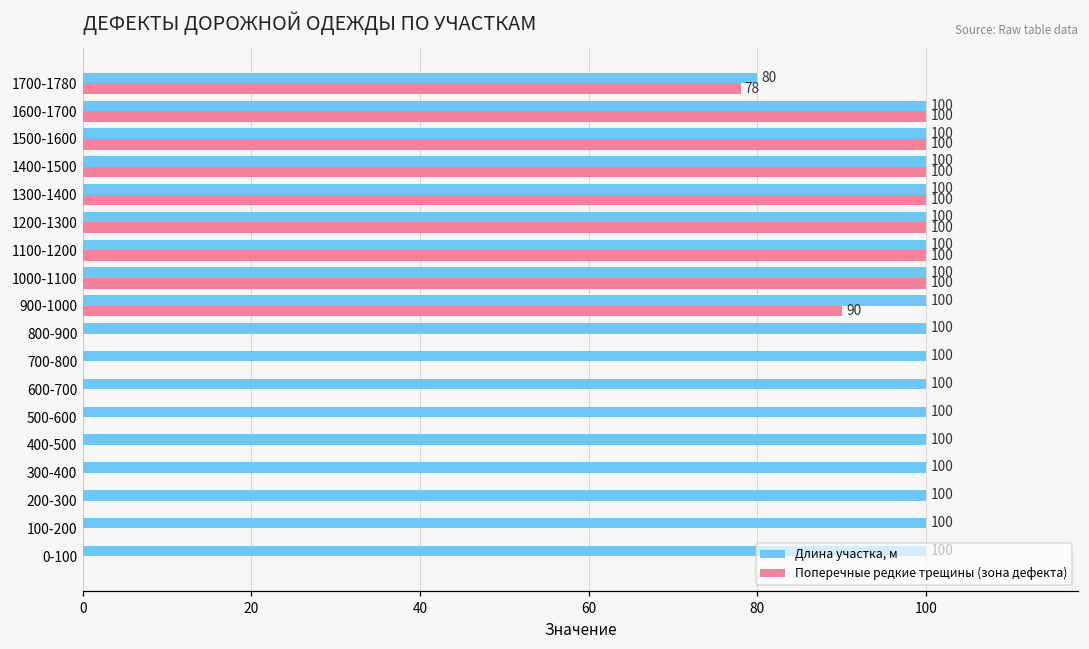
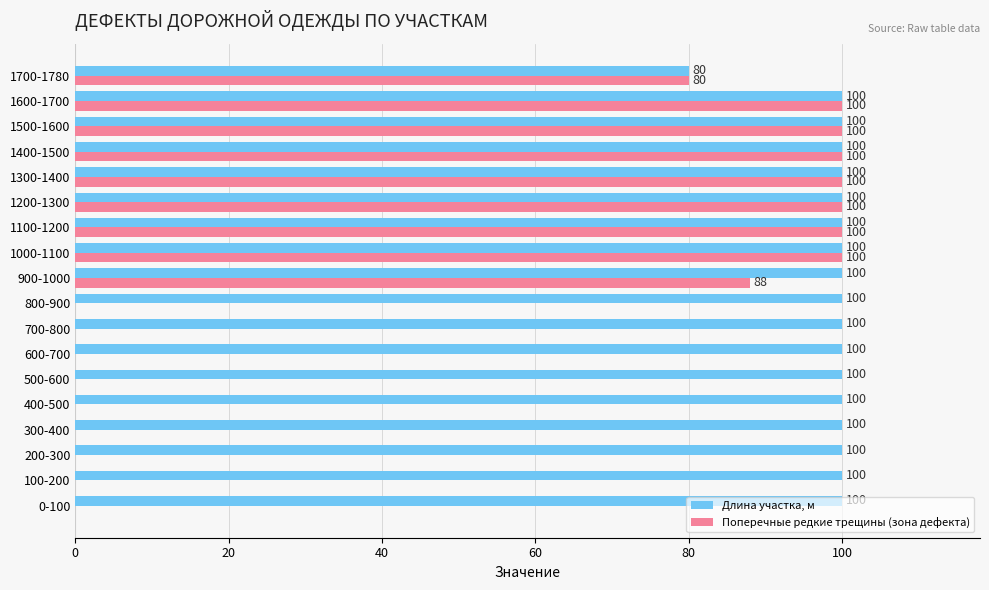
  {
    "Длина участка, м": {
      "900-1000": 100,
      "800-900": 100,
      "700-800": 100,
      "600-700": 100,
      "500-600": 100,
      "400-500": 100,
      "300-400": 100,
      "200-300": 100,
      "100-200": 100
    },
    "Поперечные редкие трещины (зона дефекта)": {
-     "1700-1780": 78,
-     "900-1000": 90
+     "1700-1780": 80,
+     "900-1000": 88
    }
  }
